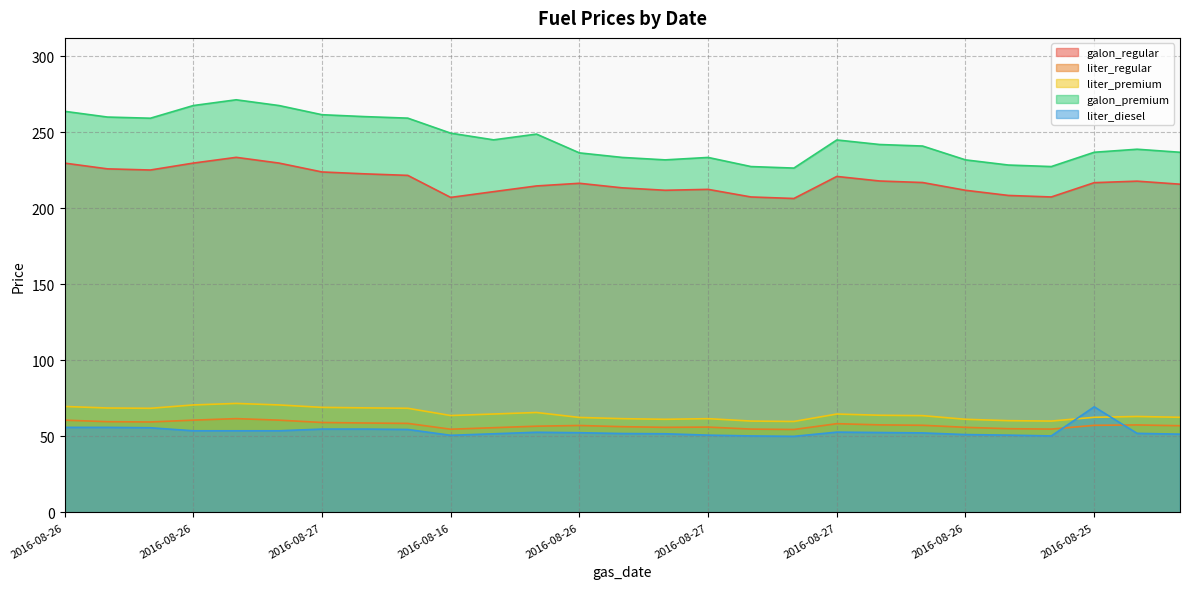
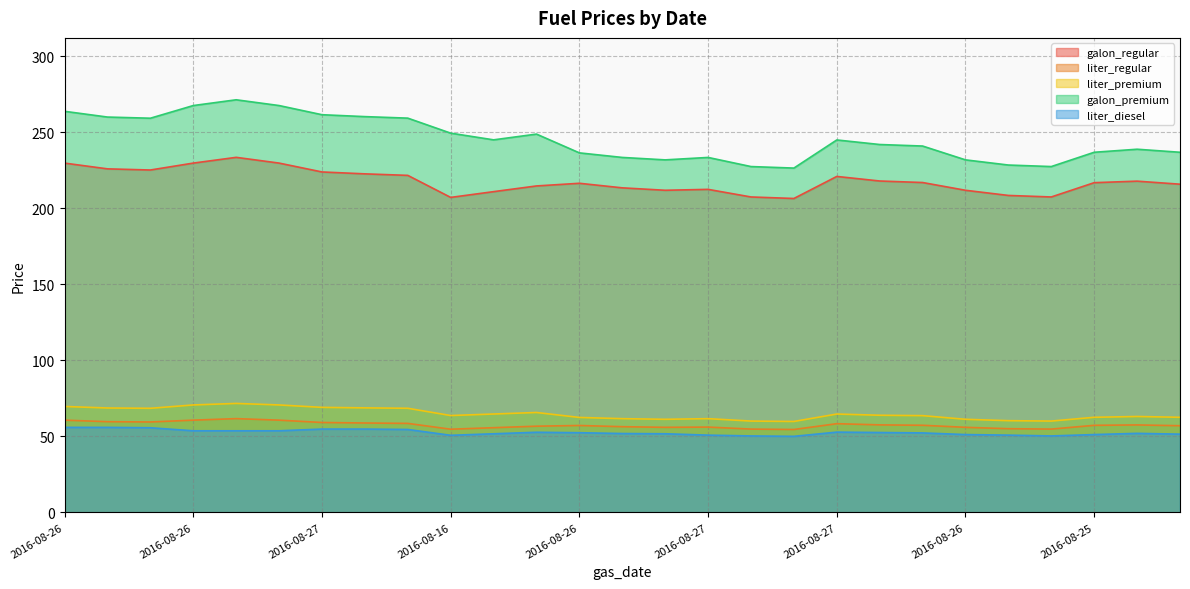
  {
    "galon_premium": {
      "2016-08-16": 249,
      "2016-08-25": 237
    },
    "liter_diesel": {
      "2016-08-16": 51,
-     "2016-08-25": 69
+     "2016-08-25": 51
    }
  }
